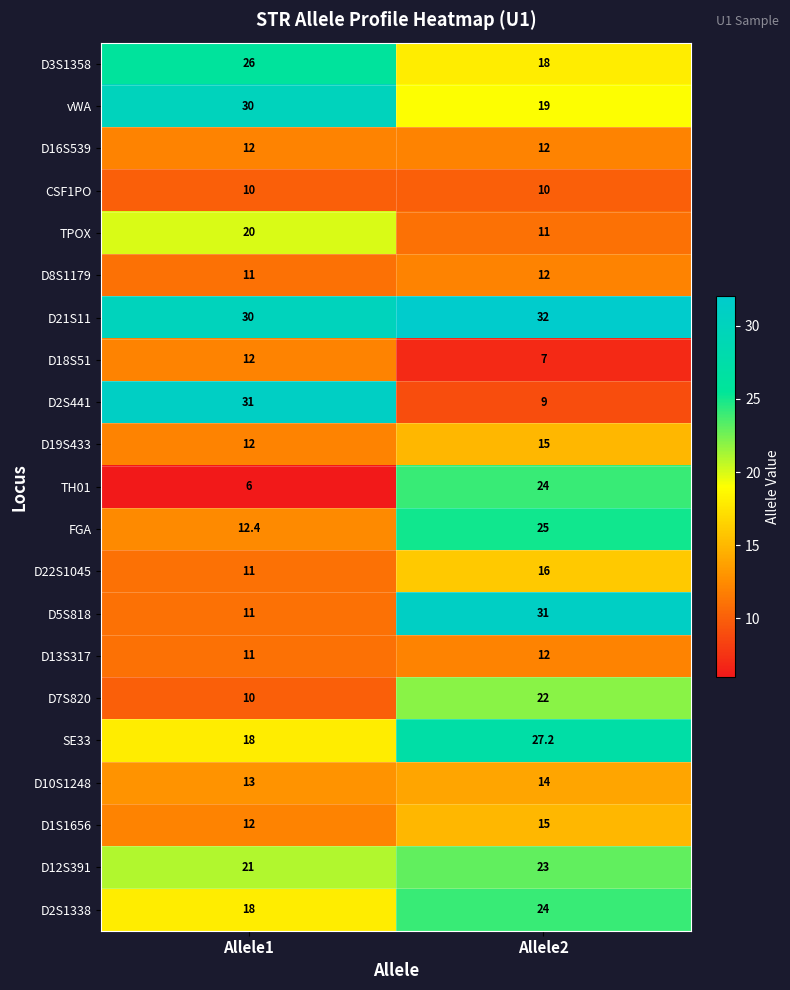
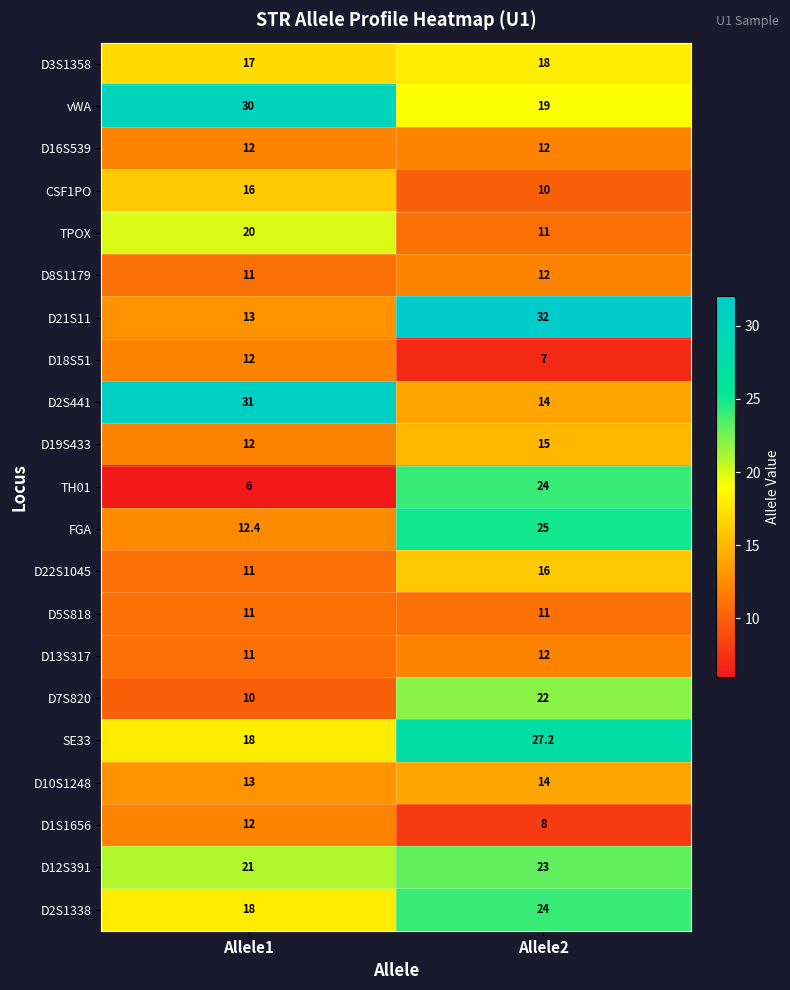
  {
    "D3S1358": {
-     "Allele1": 26,
+     "Allele1": 17,
      "Allele2": 18
    },
    "vWA": {
      "Allele1": 30,
      "Allele2": 19
    },
    "D16S539": {
      "Allele1": 12,
      "Allele2": 12
    },
    "CSF1PO": {
-     "Allele1": 10,
+     "Allele1": 16,
      "Allele2": 10
    },
    "TPOX": {
      "Allele1": 20,
      "Allele2": 11
    },
    "D8S1179": {
      "Allele1": 11,
      "Allele2": 12
    },
    "D21S11": {
-     "Allele1": 30,
+     "Allele1": 13,
      "Allele2": 32
    },
    "D18S51": {
      "Allele1": 12,
      "Allele2": 7
    },
    "D2S441": {
      "Allele1": 31,
-     "Allele2": 9
+     "Allele2": 14
    },
    "D19S433": {
      "Allele1": 12,
      "Allele2": 15
    },
    "TH01": {
      "Allele1": 6,
      "Allele2": 24
    },
    "FGA": {
      "Allele1": 12.4,
      "Allele2": 25
    },
    "D22S1045": {
      "Allele1": 11,
      "Allele2": 16
    },
    "D5S818": {
      "Allele1": 11,
-     "Allele2": 31
+     "Allele2": 11
    },
    "D13S317": {
      "Allele1": 11,
      "Allele2": 12
    },
    "D7S820": {
      "Allele1": 10,
      "Allele2": 22
    },
    "SE33": {
      "Allele1": 18,
      "Allele2": 27.2
    },
    "D10S1248": {
      "Allele1": 13,
      "Allele2": 14
    },
    "D1S1656": {
      "Allele1": 12,
-     "Allele2": 15
+     "Allele2": 8
    },
    "D12S391": {
      "Allele1": 21,
      "Allele2": 23
    },
    "D2S1338": {
      "Allele1": 18,
      "Allele2": 24
    }
  }
